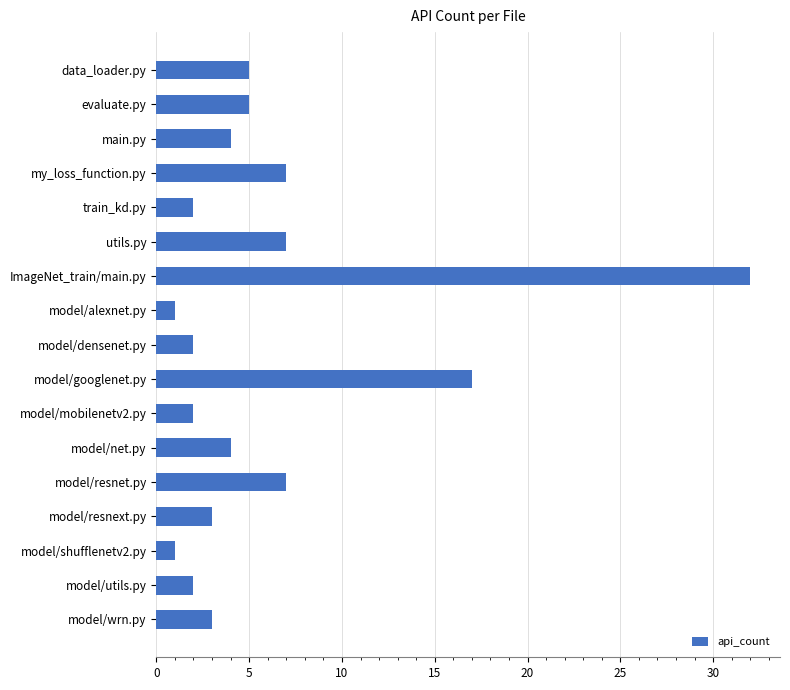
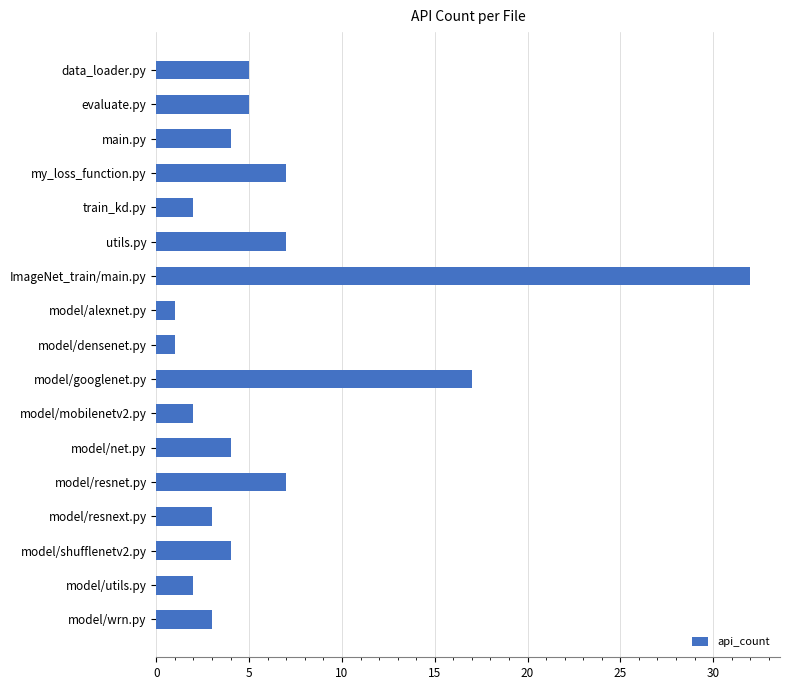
  {
    "data_loader.py": 5,
    "evaluate.py": 5,
    "main.py": 4,
    "my_loss_function.py": 7,
    "train_kd.py": 2,
    "utils.py": 7,
    "ImageNet_train/main.py": 32,
    "model/alexnet.py": 1,
-   "model/densenet.py": 2,
+   "model/densenet.py": 1,
    "model/googlenet.py": 17,
    "model/mobilenetv2.py": 2,
    "model/net.py": 4,
    "model/resnet.py": 7,
    "model/resnext.py": 3,
-   "model/shufflenetv2.py": 1,
+   "model/shufflenetv2.py": 4,
    "model/utils.py": 2,
    "model/wrn.py": 3
  }
